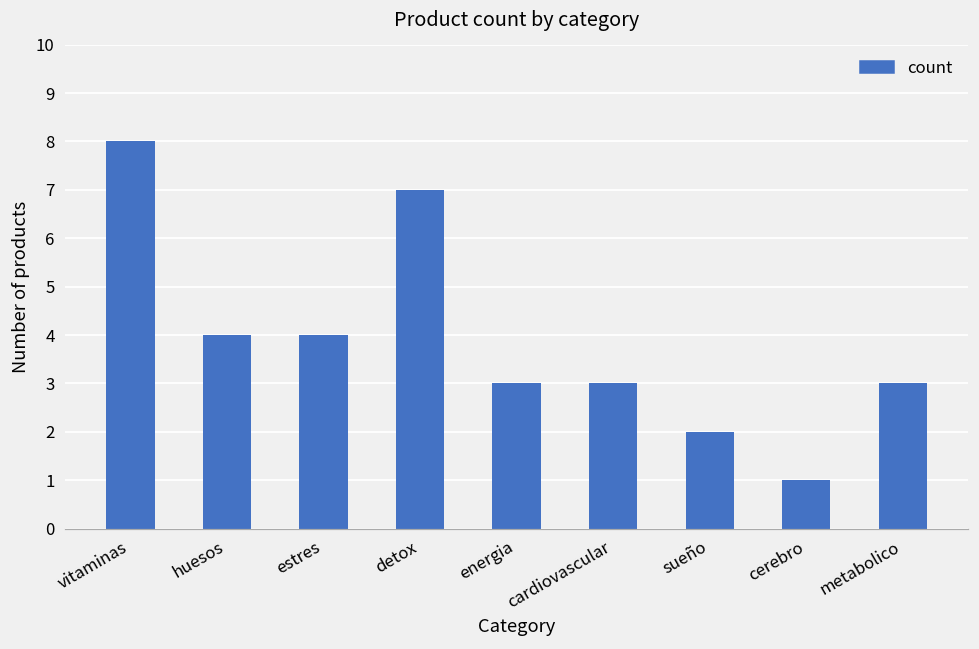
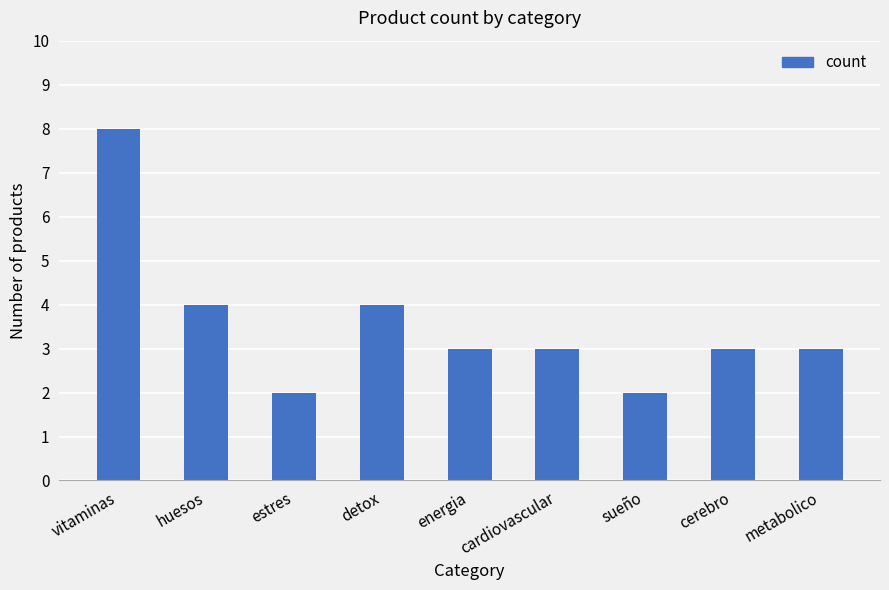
  {
    "vitaminas": 8,
    "huesos": 4,
-   "estres": 4,
-   "detox": 7,
+   "estres": 2,
+   "detox": 4,
    "energia": 3,
    "cardiovascular": 3,
    "sueño": 2,
-   "cerebro": 1,
+   "cerebro": 3,
    "metabolico": 3
  }
